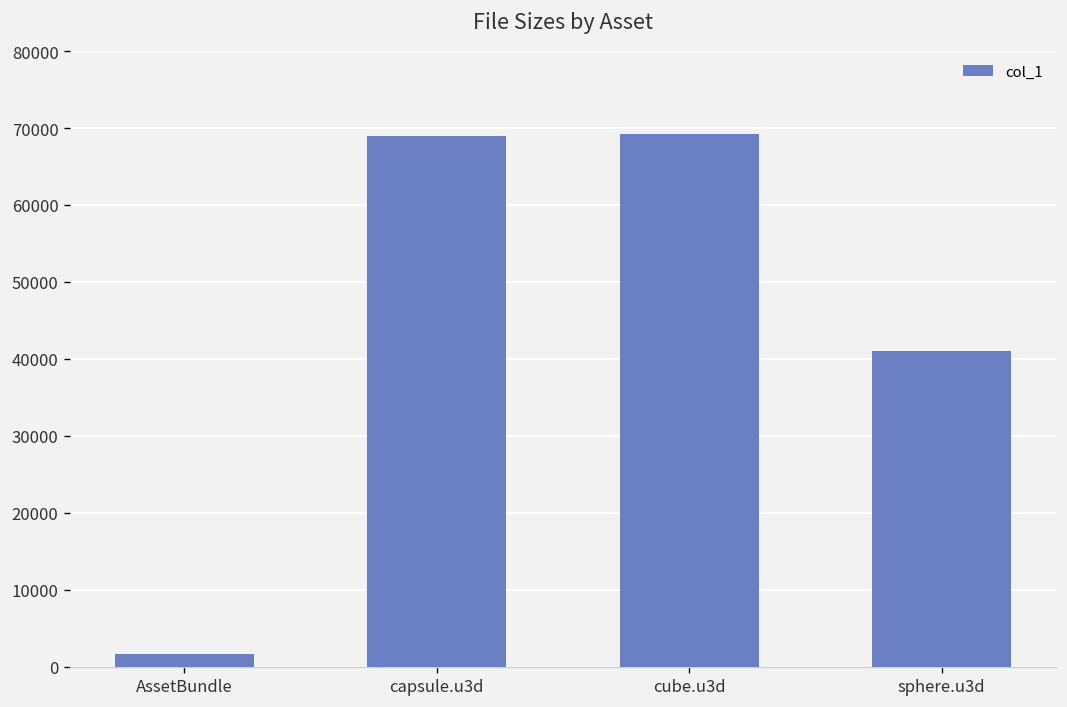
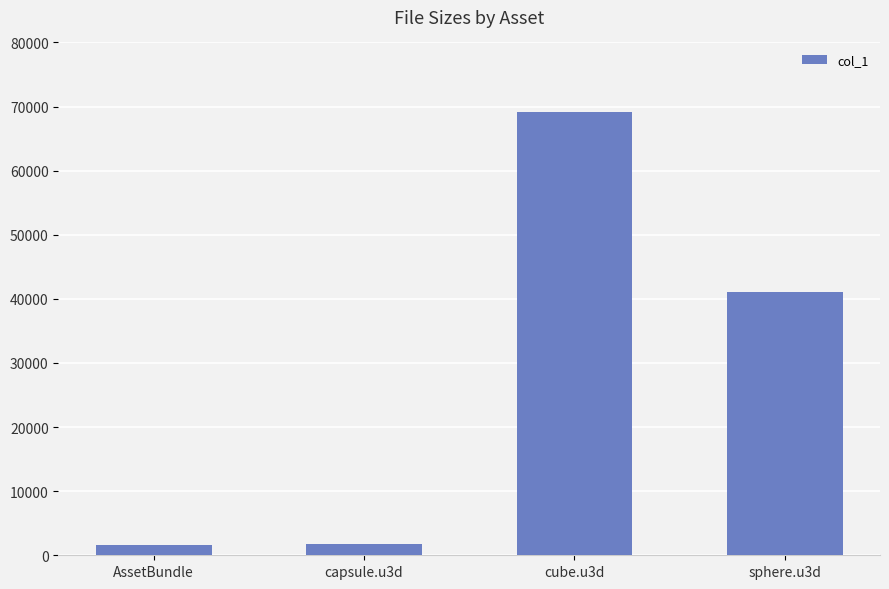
  {
    "AssetBundle": 2000,
-   "capsule.u3d": 69000,
+   "capsule.u3d": 2000,
    "cube.u3d": 69000,
    "sphere.u3d": 41000
  }
